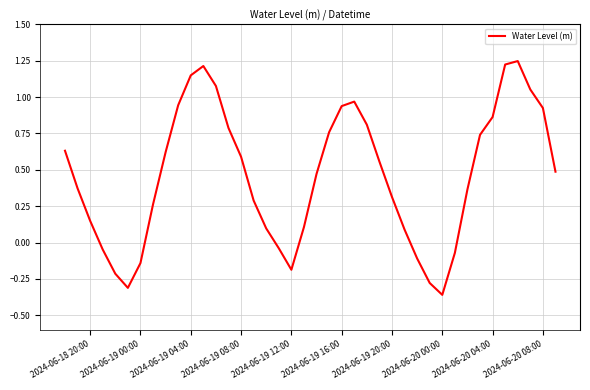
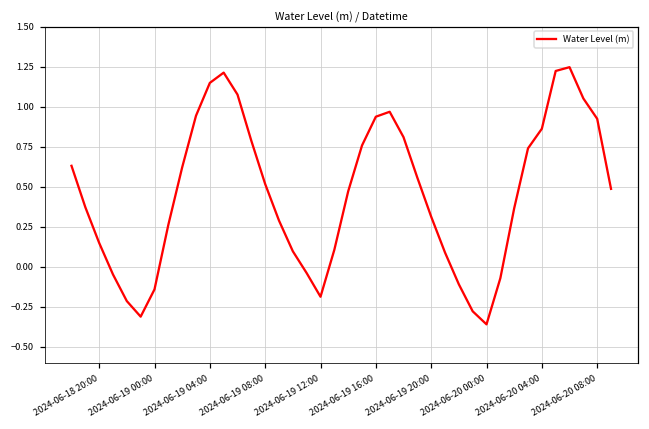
  {
    "2024-06-18 20:00": 0.15,
    "2024-06-19 00:00": -0.14,
    "2024-06-19 04:00": 1.15,
-   "2024-06-19 08:00": 0.59,
+   "2024-06-19 08:00": 0.52,
    "2024-06-19 12:00": -0.19,
    "2024-06-19 16:00": 0.94,
    "2024-06-19 20:00": 0.31,
    "2024-06-20 00:00": -0.36,
    "2024-06-20 04:00": 0.86,
    "2024-06-20 08:00": 0.93
  }
